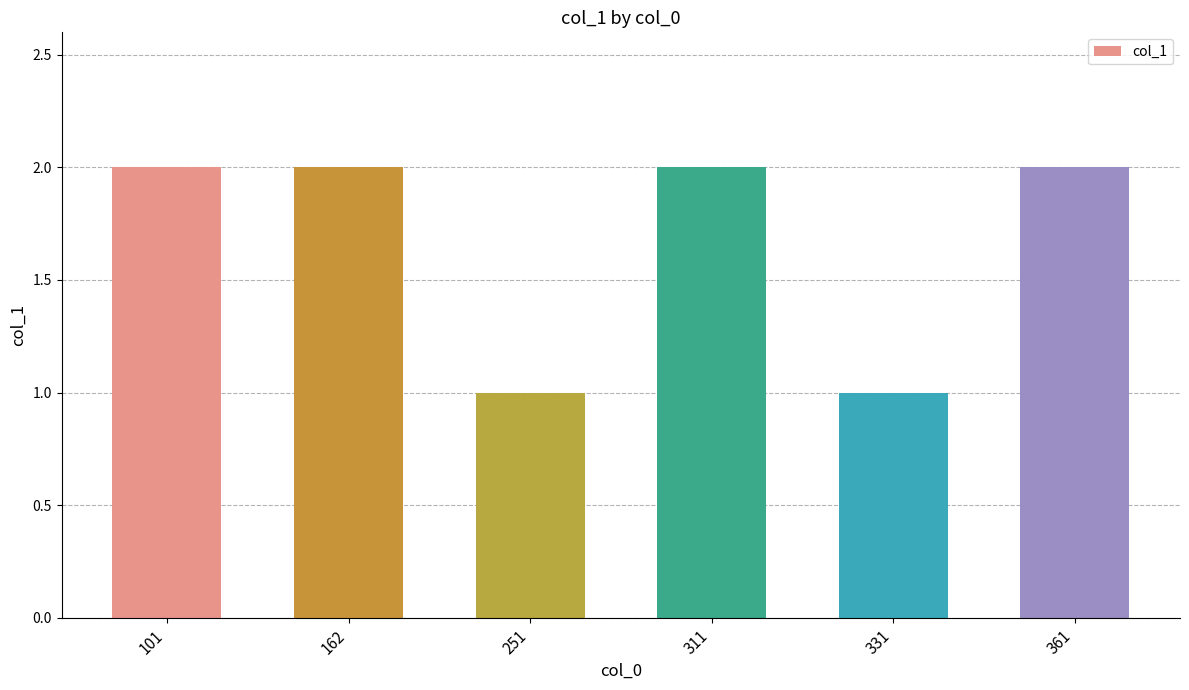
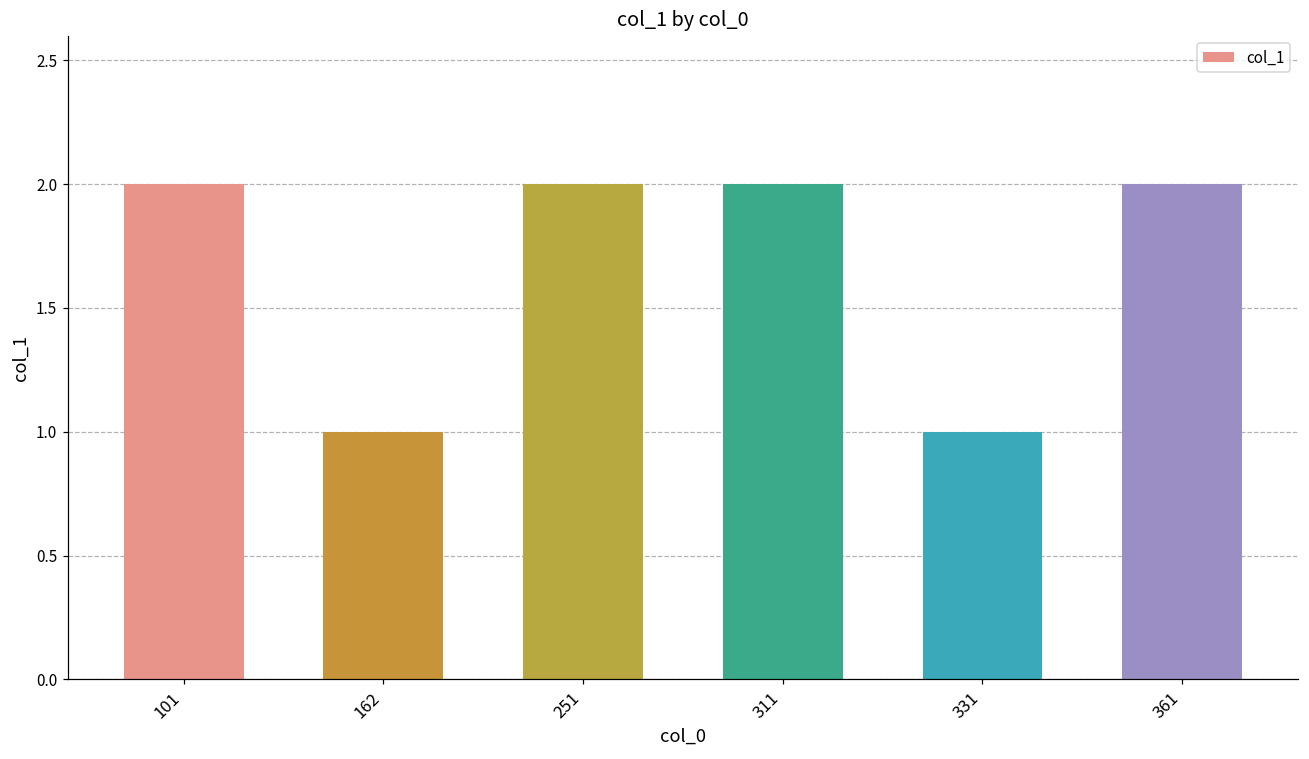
  {
    "101": 2,
-   "162": 2,
-   "251": 1,
+   "162": 1,
+   "251": 2,
    "311": 2,
    "331": 1,
    "361": 2
  }
